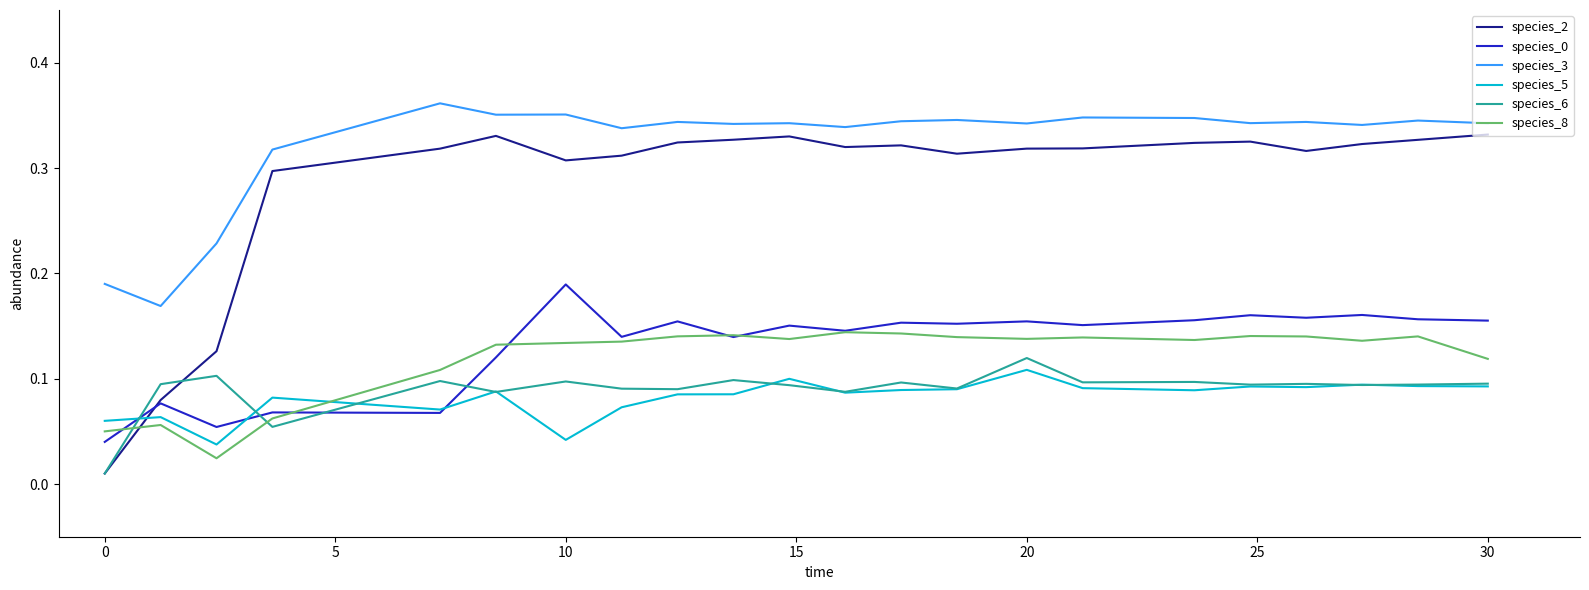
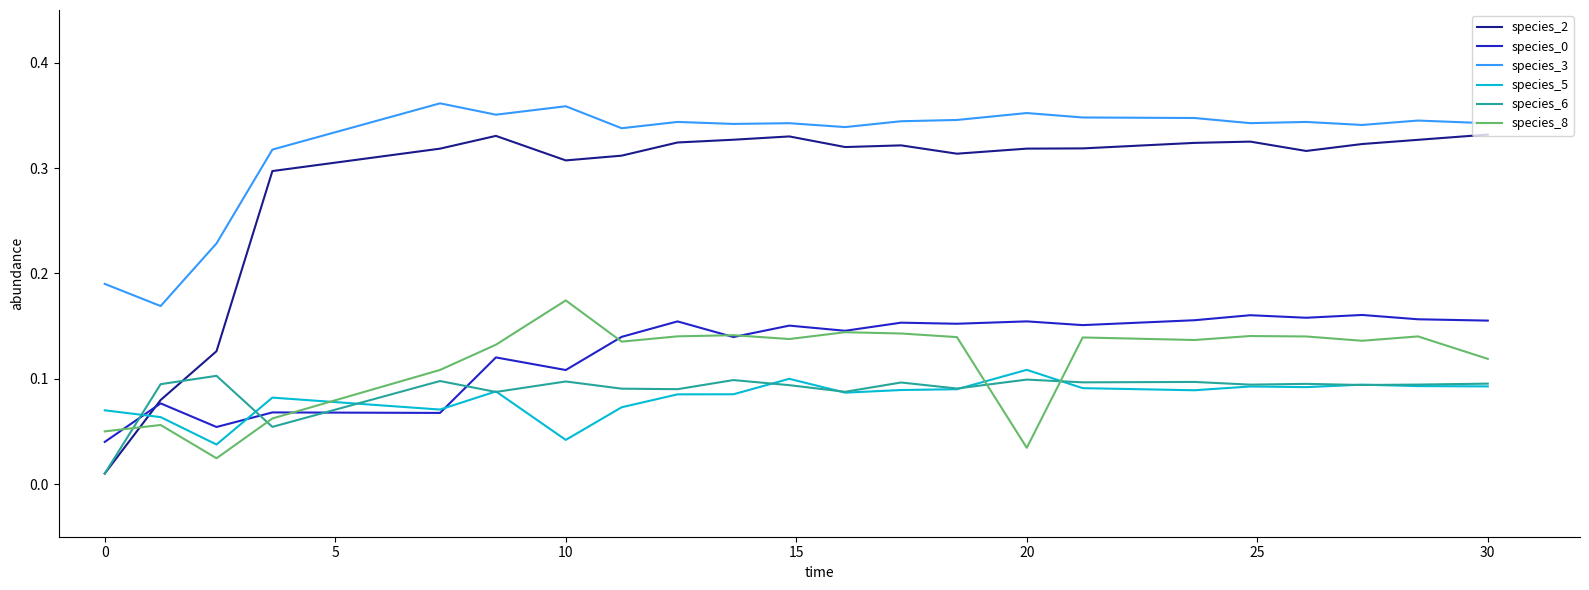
  {
    "species_2": {
      "10": 0.307,
      "20": 0.318
    },
    "species_0": {
      "0": 0.040,
-     "10": 0.189,
+     "10": 0.108,
      "20": 0.154,
      "30": 0.155
    },
    "species_3": {
      "0": 0.190,
-     "10": 0.351,
-     "20": 0.342
+     "10": 0.359,
+     "20": 0.352
    },
    "species_5": {
-     "0": 0.06,
+     "0": 0.07,
      "10": 0.04,
      "20": 0.11,
      "30": 0.093
    },
    "species_6": {
      "10": 0.097,
-     "20": 0.120,
+     "20": 0.099,
      "30": 0.095
    },
    "species_8": {
      "0": 0.050,
-     "10": 0.134,
-     "20": 0.138,
+     "10": 0.174,
+     "20": 0.034,
      "30": 0.119
    }
  }
